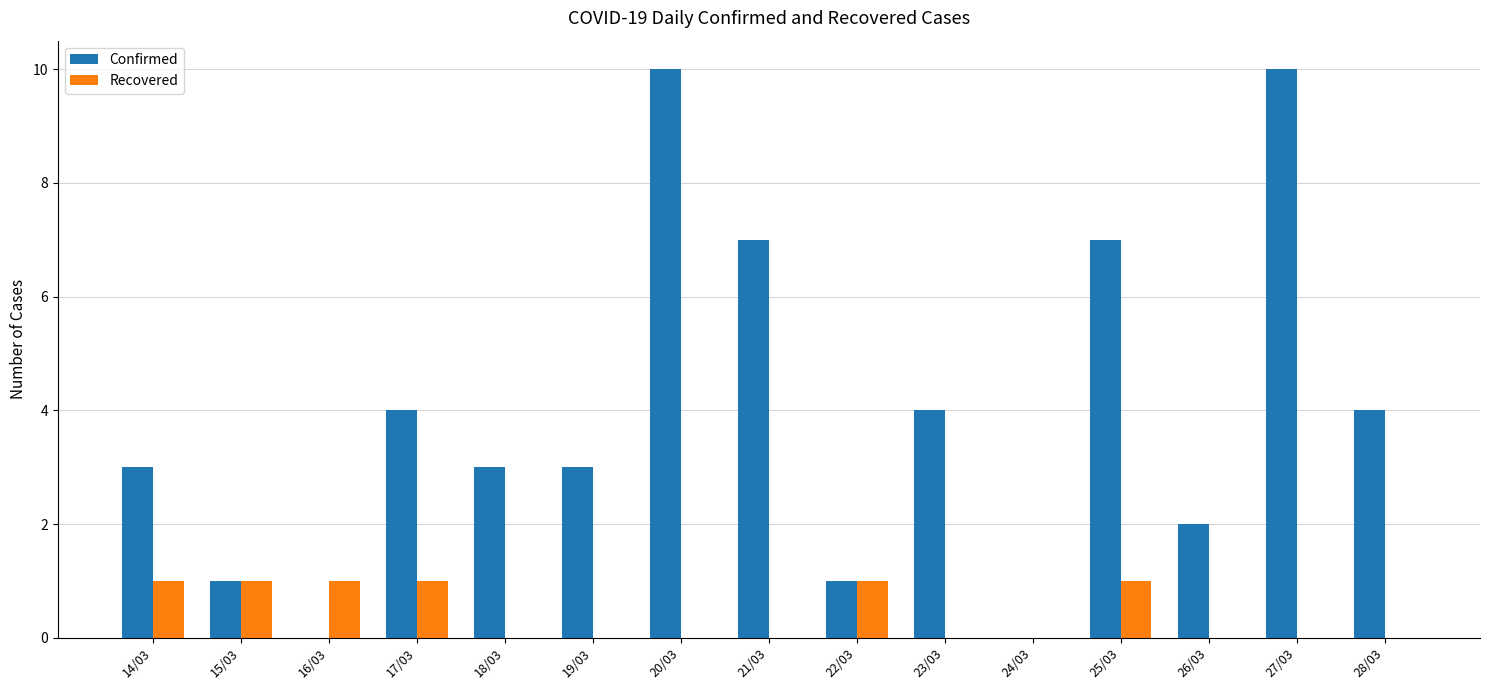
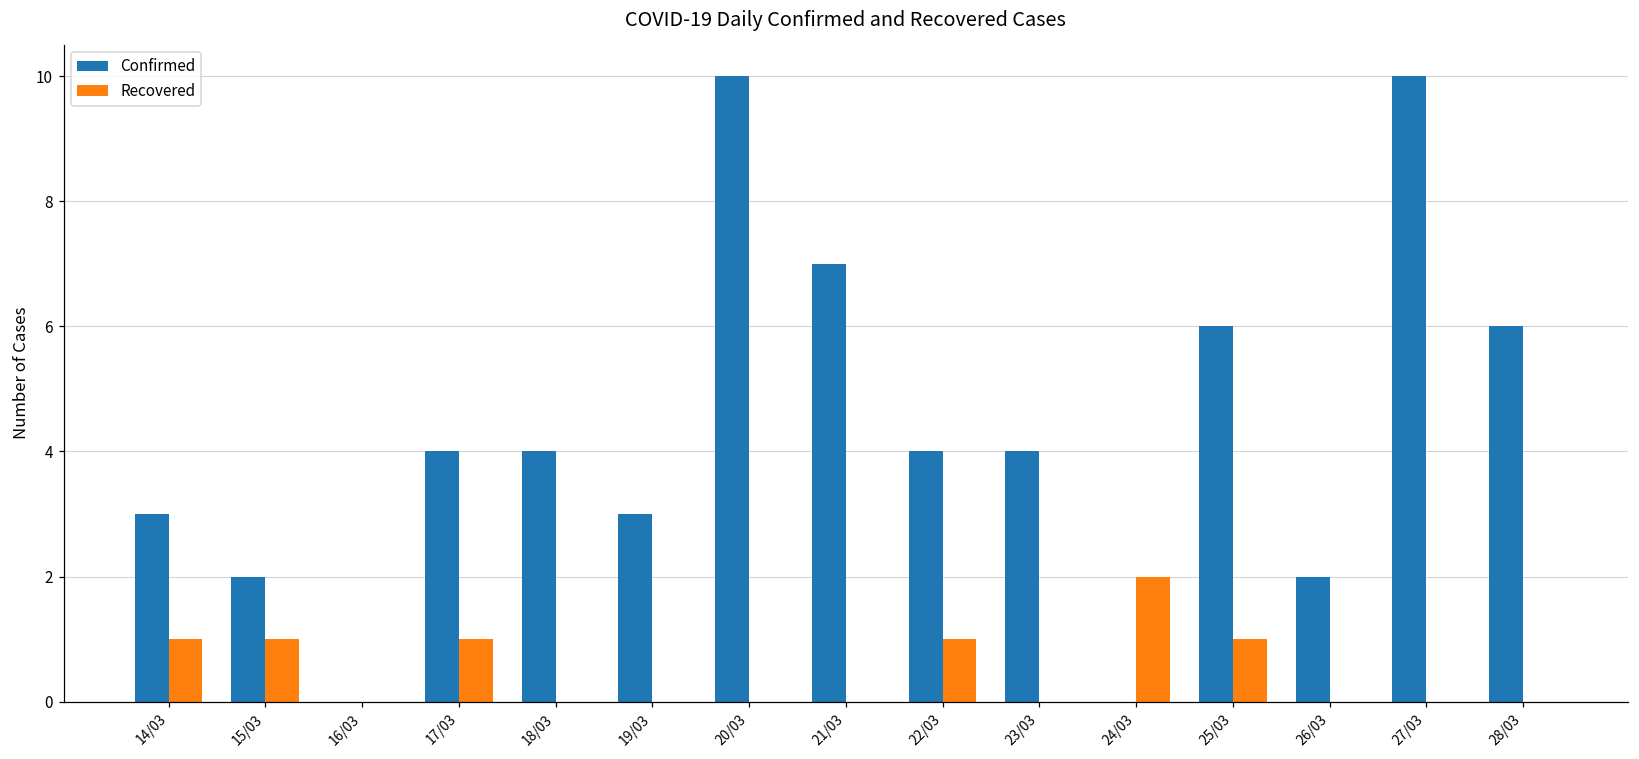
  {
    "Confirmed": {
      "14/03": 3,
-     "15/03": 1,
+     "15/03": 2,
      "16/03": 0,
      "17/03": 4,
-     "18/03": 3,
+     "18/03": 4,
      "19/03": 3,
      "20/03": 10,
      "21/03": 7,
-     "22/03": 1,
+     "22/03": 4,
      "23/03": 4,
      "24/03": 0,
-     "25/03": 7,
+     "25/03": 6,
      "26/03": 2,
      "27/03": 10,
-     "28/03": 4
+     "28/03": 6
    },
    "Recovered": {
      "14/03": 1,
      "15/03": 1,
-     "16/03": 1,
+     "16/03": 0,
      "17/03": 1,
      "18/03": 0,
      "19/03": 0,
      "20/03": 0,
      "21/03": 0,
      "22/03": 1,
      "23/03": 0,
-     "24/03": 0,
+     "24/03": 2,
      "25/03": 1,
      "26/03": 0,
      "27/03": 0,
      "28/03": 0
    }
  }
